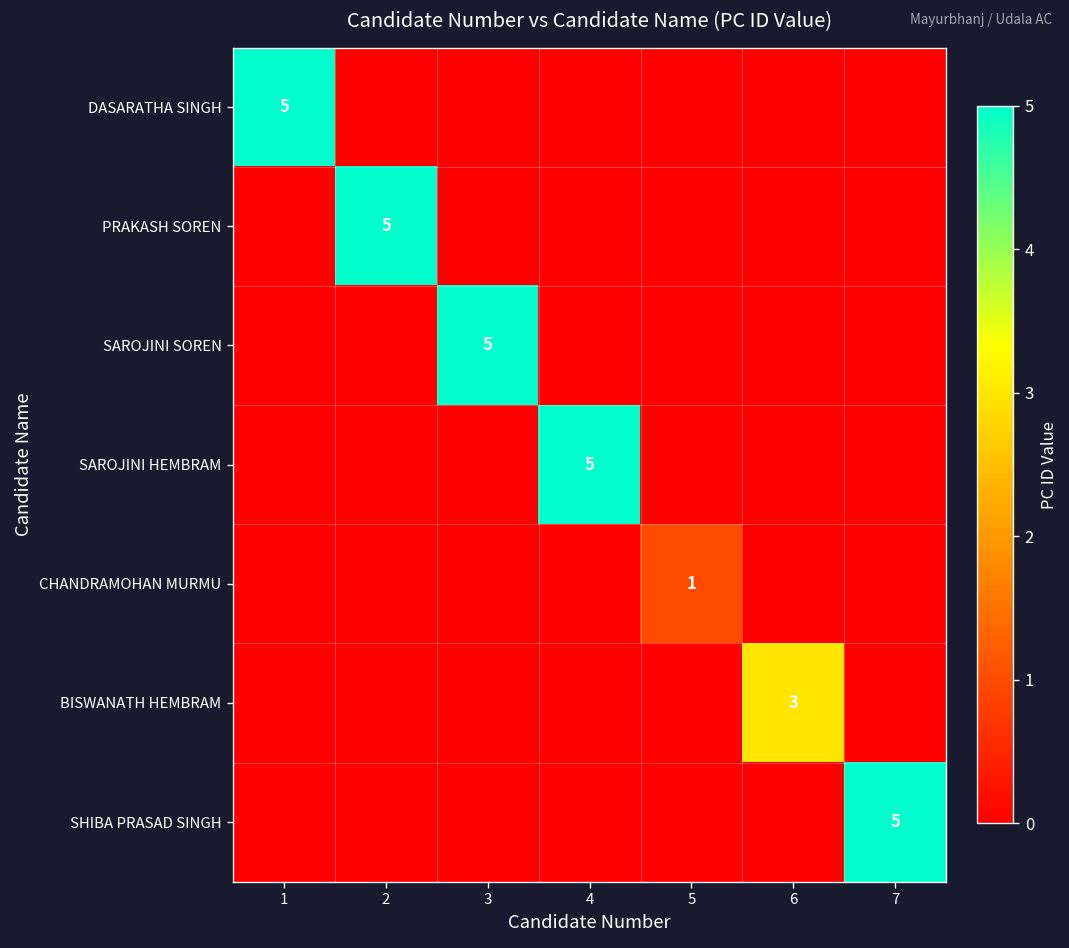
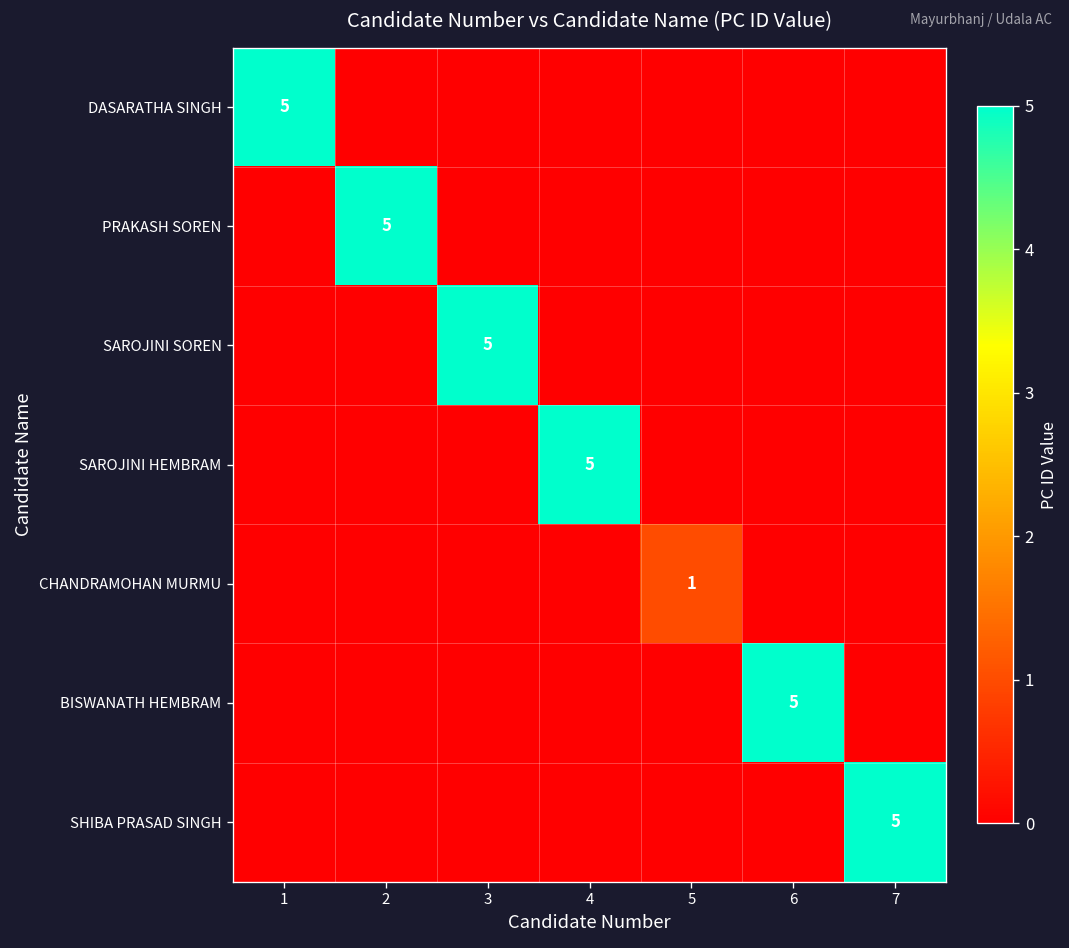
  {
    "DASARATHA SINGH": {
      "1": 5
    },
    "PRAKASH SOREN": {
      "2": 5
    },
    "SAROJINI SOREN": {
      "3": 5
    },
    "SAROJINI HEMBRAM": {
      "4": 5
    },
    "CHANDRAMOHAN MURMU": {
      "5": 1
    },
    "BISWANATH HEMBRAM": {
-     "6": 3
+     "6": 5
    },
    "SHIBA PRASAD SINGH": {
      "7": 5
    }
  }
